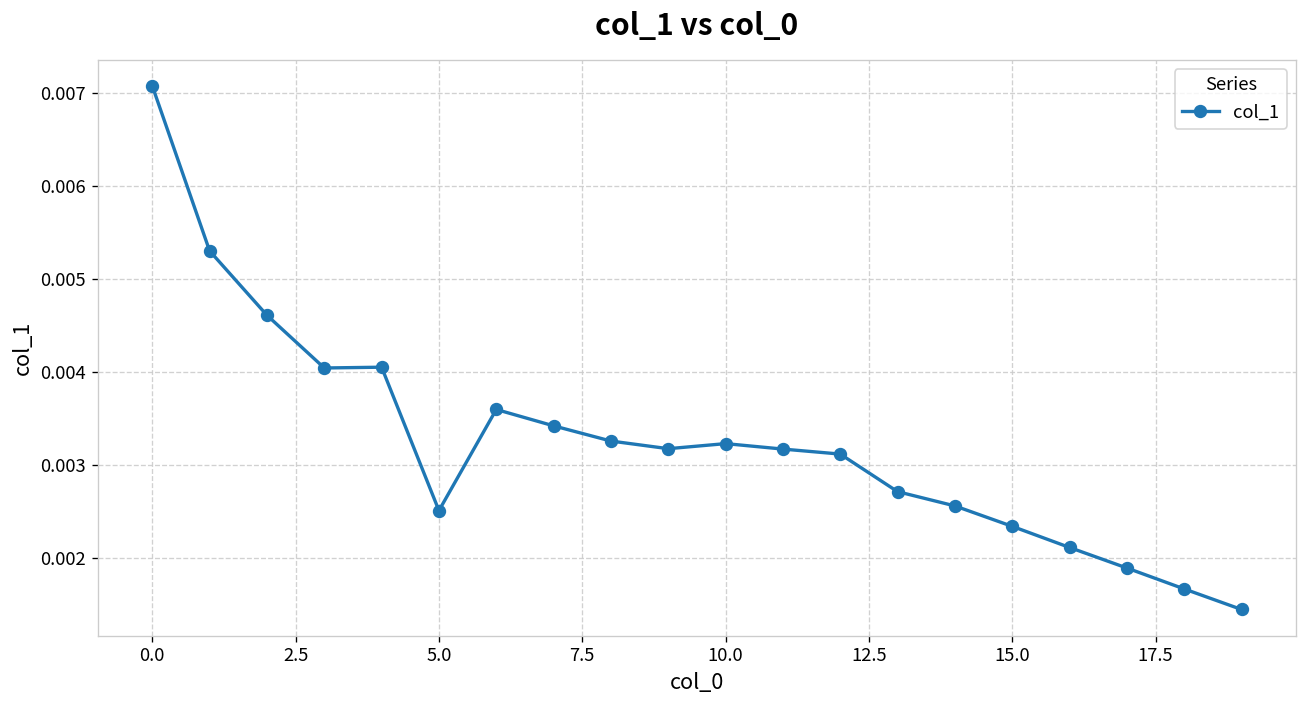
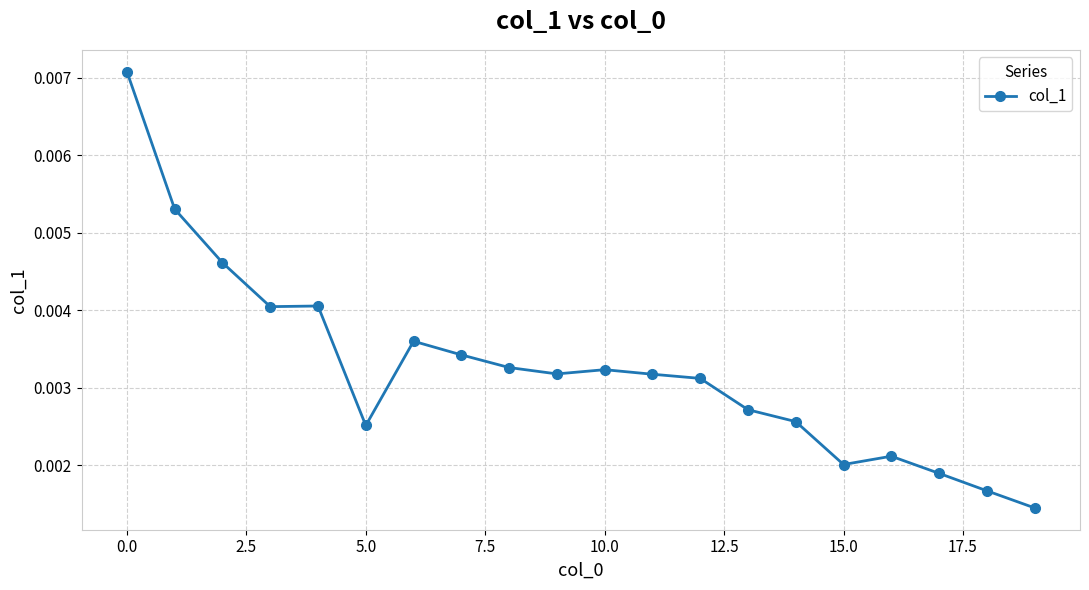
  {
    "0.0": 0.0071,
    "5.0": 0.0025,
    "10.0": 0.0032,
-   "15.0": 0.0023
+   "15.0": 0.0020
  }
